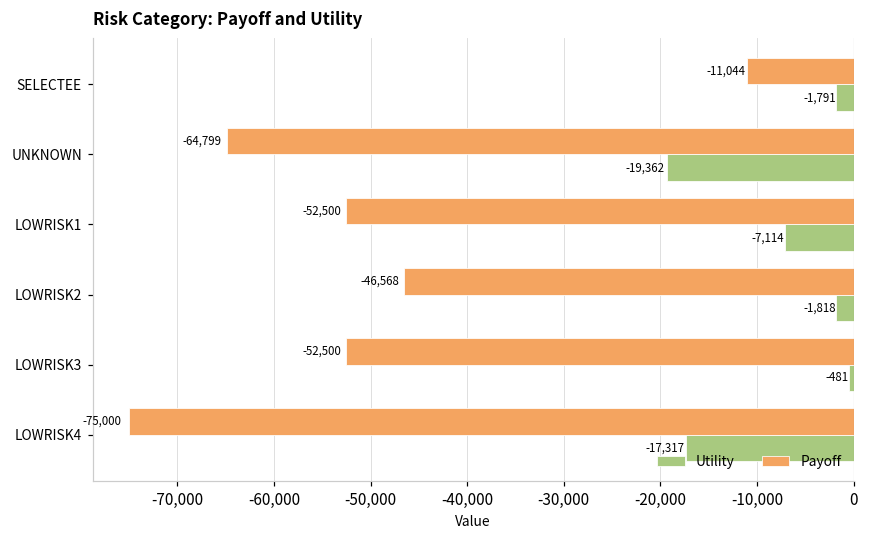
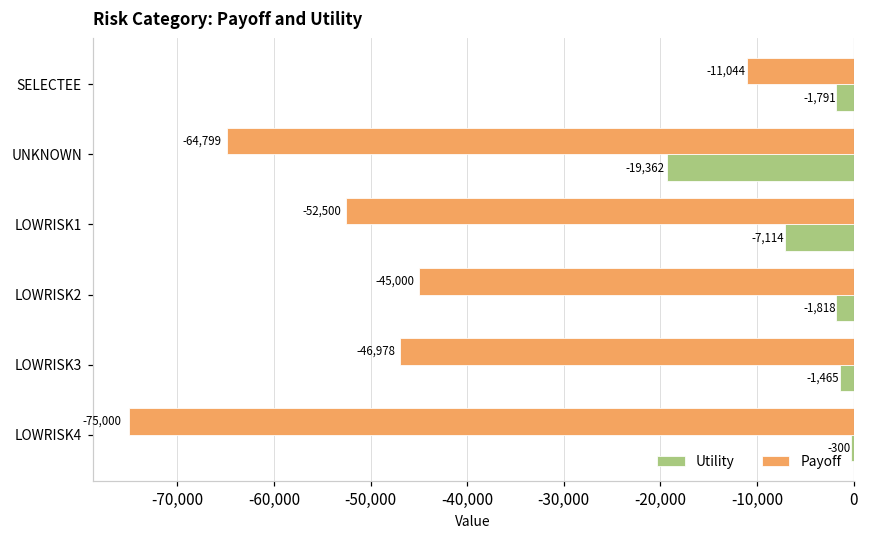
  {
    "Utility": {
      "SELECTEE": "-1,791",
      "UNKNOWN": "-19,362",
      "LOWRISK1": "-7,114",
      "LOWRISK2": "-1,818",
-     "LOWRISK3": "-481",
-     "LOWRISK4": "-17,317"
+     "LOWRISK3": "-1,465",
+     "LOWRISK4": "-300"
    },
    "Payoff": {
      "SELECTEE": "-11,044",
      "UNKNOWN": "-64,799",
      "LOWRISK1": "-52,500",
-     "LOWRISK2": "-46,568",
-     "LOWRISK3": "-52,500",
+     "LOWRISK2": "-45,000",
+     "LOWRISK3": "-46,978",
      "LOWRISK4": "-75,000"
    }
  }
